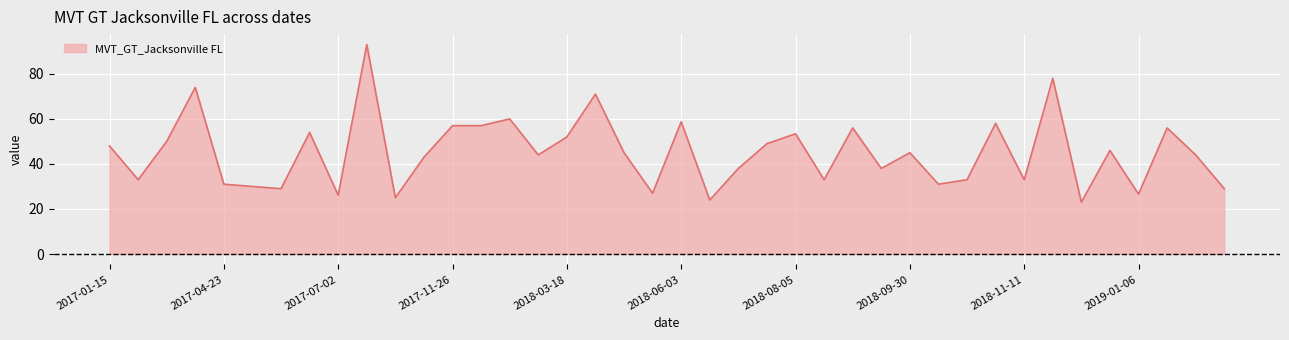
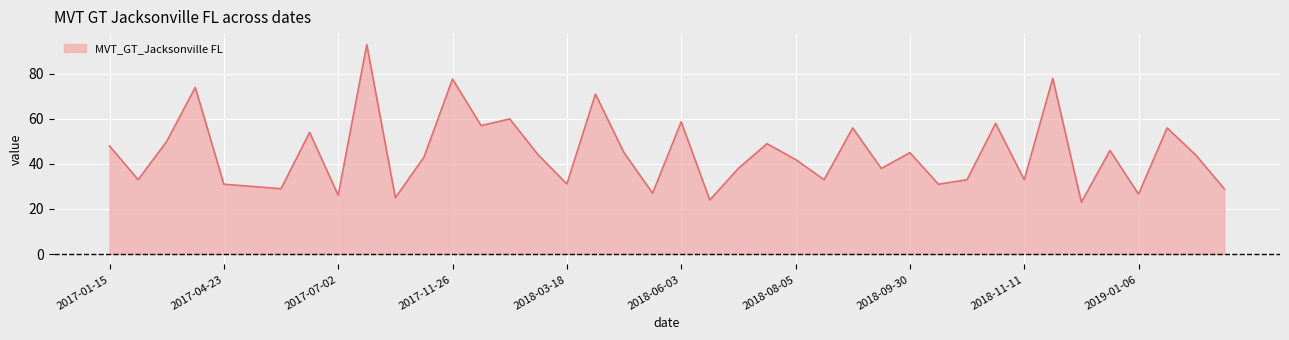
  {
    "2017-01-15": 48,
    "2017-04-23": 31,
    "2017-07-02": 26,
-   "2017-11-26": 57,
-   "2018-03-18": 52,
+   "2017-11-26": 78,
+   "2018-03-18": 31,
    "2018-06-03": 59,
-   "2018-08-05": 53,
+   "2018-08-05": 42,
    "2018-09-30": 45,
    "2018-11-11": 33,
    "2019-01-06": 27
  }
